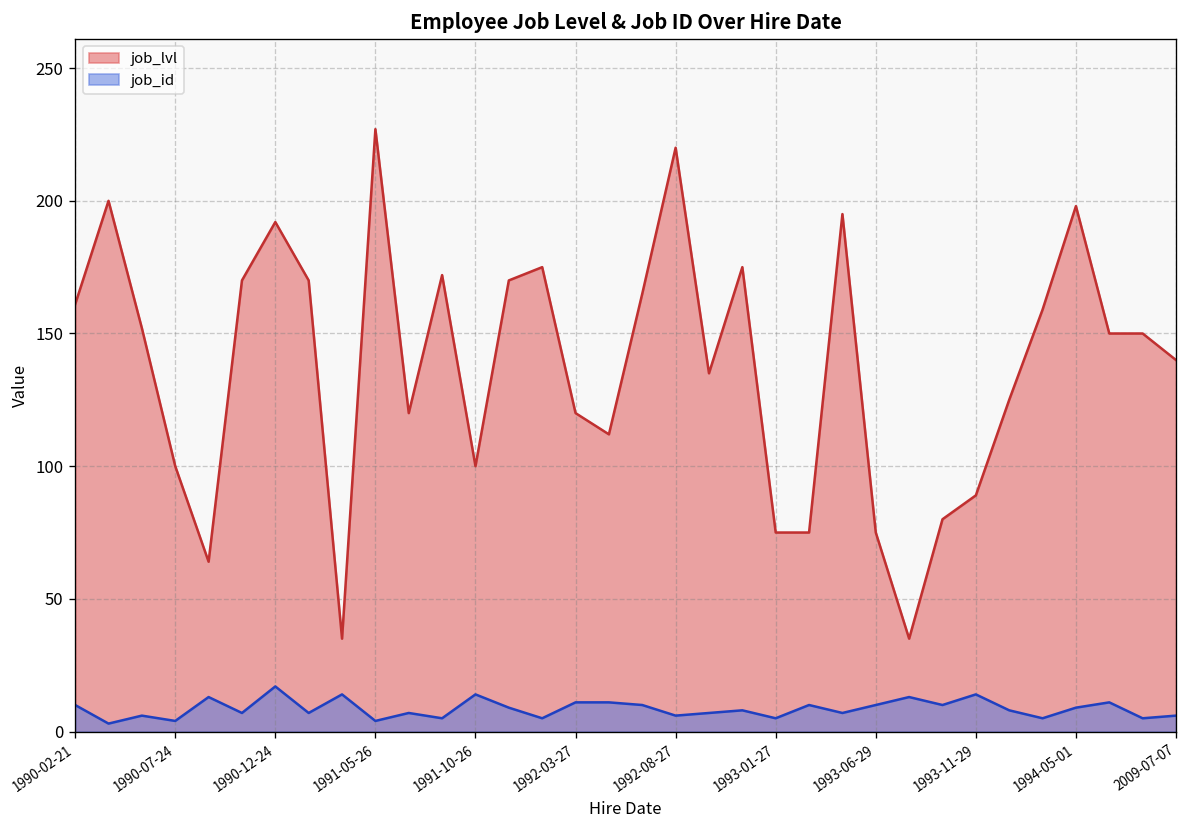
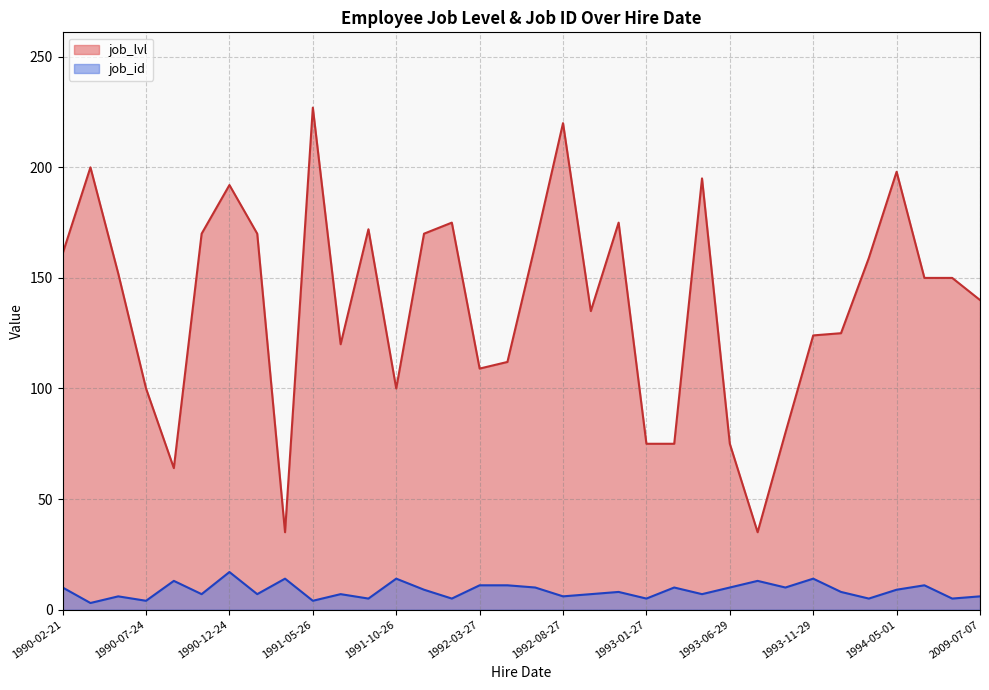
  {
    "job_lvl": {
      "1990-02-21": 161,
      "1990-07-24": 100,
      "1990-12-24": 192,
      "1991-05-26": 227,
      "1991-10-26": 100,
-     "1992-03-27": 120,
+     "1992-03-27": 109,
      "1992-08-27": 220,
      "1993-01-27": 75,
      "1993-06-29": 75,
-     "1993-11-29": 89,
+     "1993-11-29": 124,
      "1994-05-01": 198
    },
    "job_id": {
      "1990-02-21": 10,
      "1990-07-24": 4,
      "1990-12-24": 17,
      "1991-05-26": 4,
      "1991-10-26": 14,
      "1992-03-27": 11,
      "1992-08-27": 6,
      "1993-01-27": 5,
      "1993-06-29": 10,
      "1993-11-29": 14,
      "1994-05-01": 9
    }
  }
